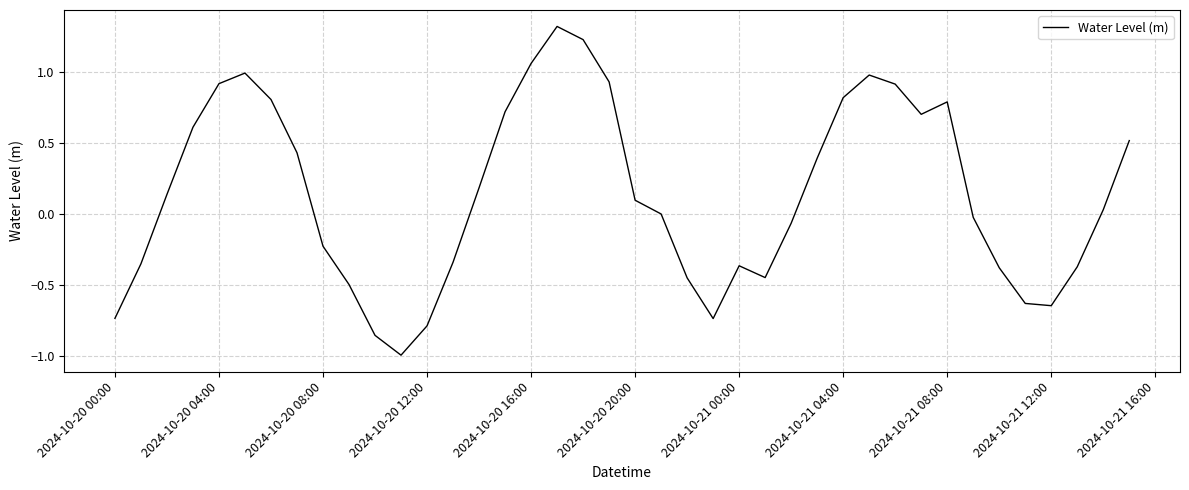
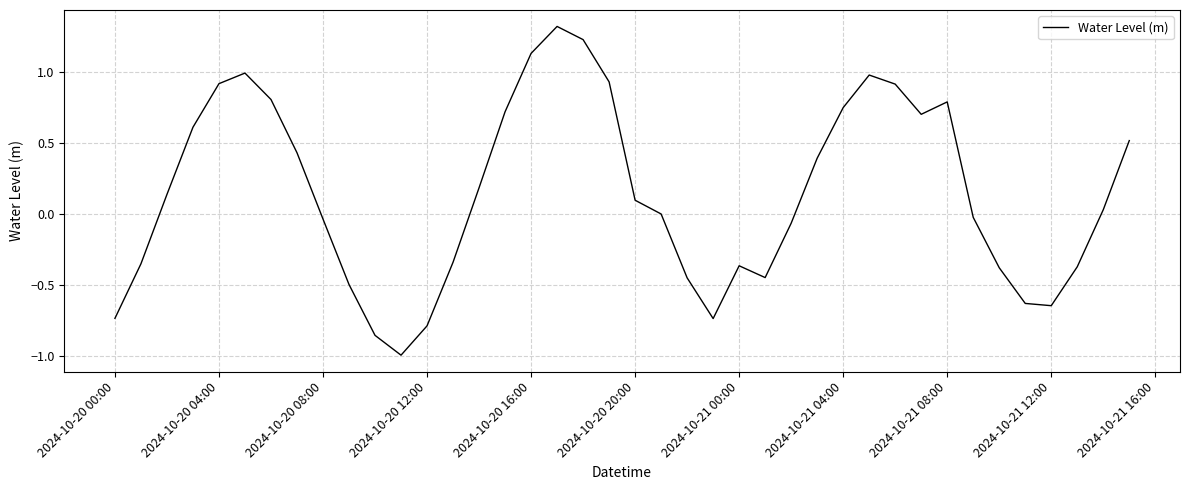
  {
    "2024-10-20 00:00": -0.73,
    "2024-10-20 04:00": 0.92,
-   "2024-10-20 08:00": -0.23,
+   "2024-10-20 08:00": -0.04,
    "2024-10-20 12:00": -0.79,
-   "2024-10-20 16:00": 1.06,
+   "2024-10-20 16:00": 1.13,
    "2024-10-20 20:00": 0.10,
    "2024-10-21 00:00": -0.36,
-   "2024-10-21 04:00": 0.82,
+   "2024-10-21 04:00": 0.75,
    "2024-10-21 08:00": 0.79,
    "2024-10-21 12:00": -0.64
  }
